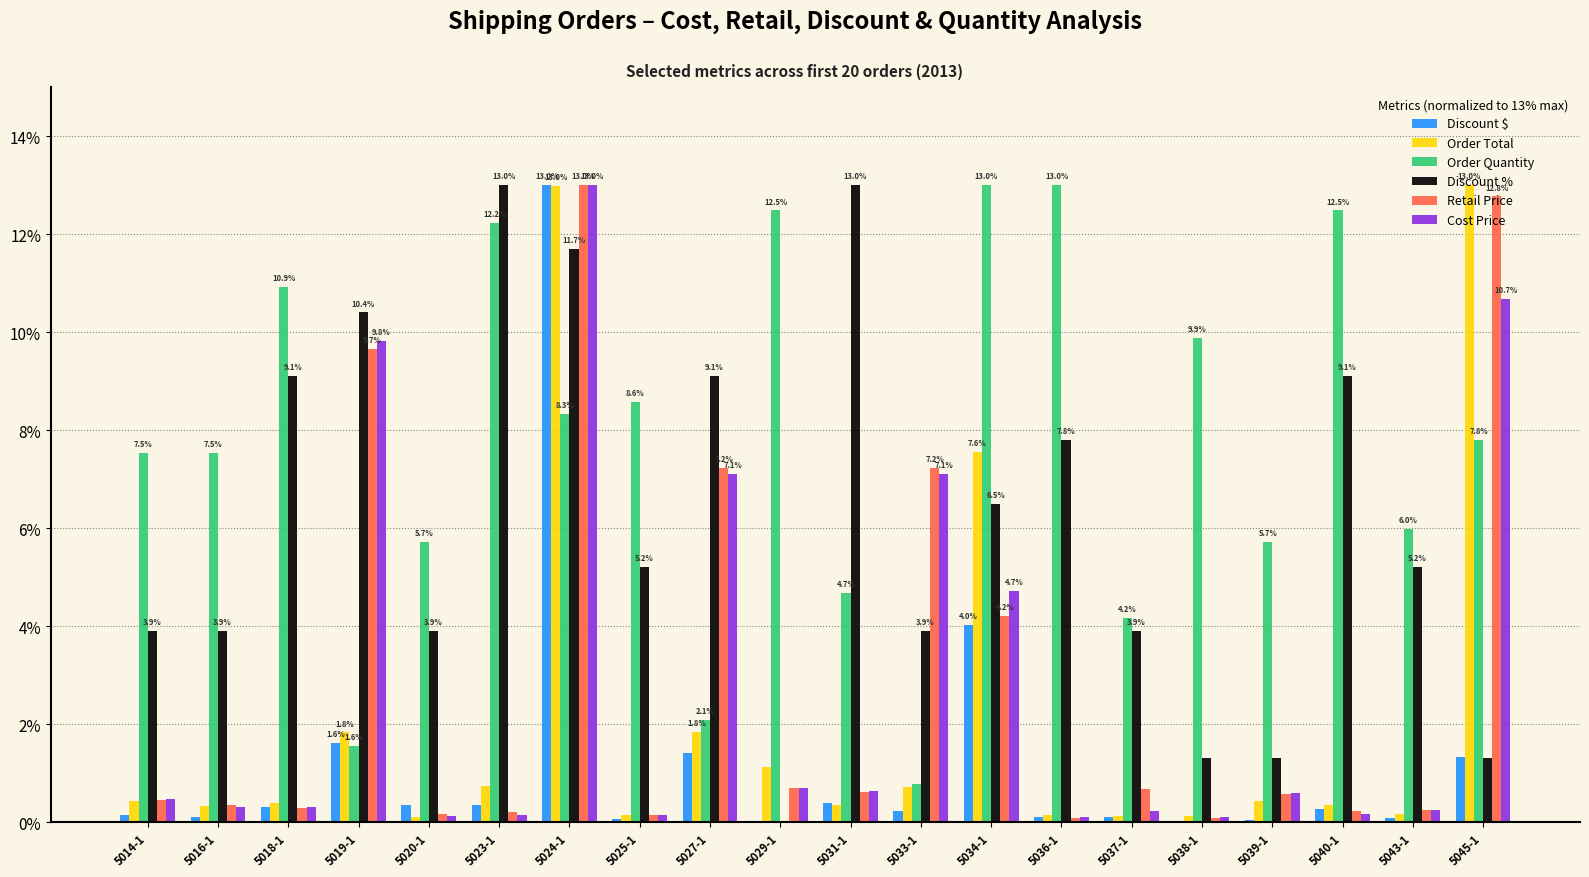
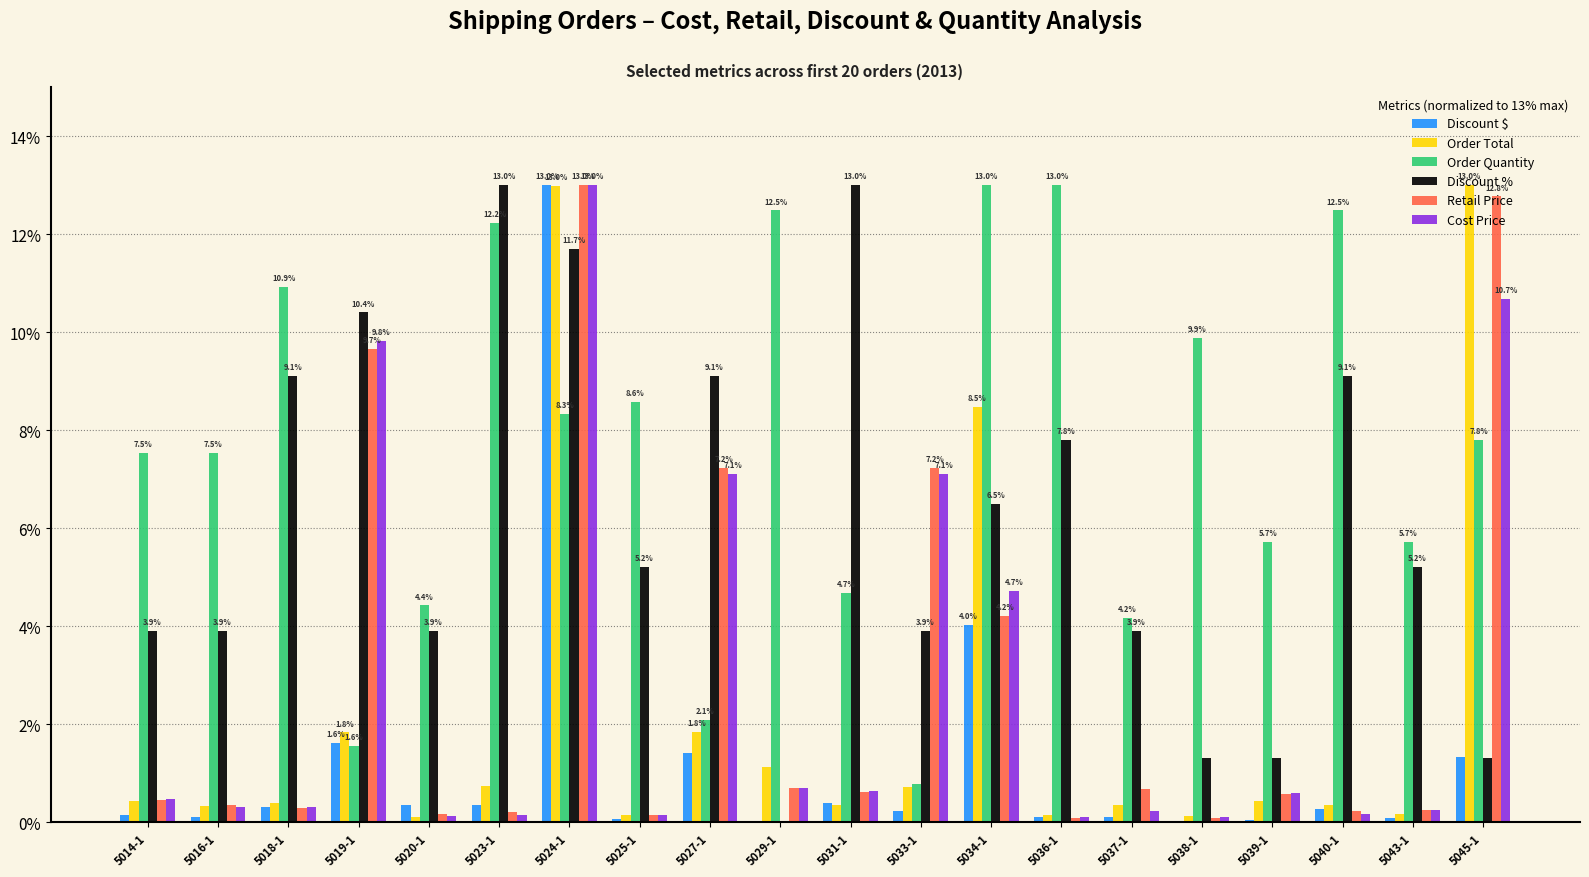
  {
    "Discount $": {
      "5019-1": "1.6%",
      "5034-1": "4.0%"
    },
    "Order Total": {
      "5019-1": "1.8%",
      "5027-1": "1.8%",
-     "5034-1": "7.6%",
-     "5037-1": "0.1%",
+     "5034-1": "8.5%",
+     "5037-1": "0.4%",
      "5045-1": "13.0%"
    },
    "Order Quantity": {
      "5014-1": "7.5%",
      "5016-1": "7.5%",
      "5018-1": "10.9%",
      "5019-1": "1.6%",
-     "5020-1": "5.7%",
+     "5020-1": "4.4%",
      "5023-1": "12.2%",
      "5024-1": "8.3%",
      "5025-1": "8.6%",
      "5027-1": "2.1%",
      "5029-1": "12.5%",
      "5031-1": "4.7%",
      "5034-1": "13.0%",
      "5036-1": "13.0%",
      "5037-1": "4.2%",
      "5038-1": "9.9%",
      "5039-1": "5.7%",
      "5040-1": "12.5%",
-     "5043-1": "6.0%",
+     "5043-1": "5.7%",
      "5045-1": "7.8%"
    },
    "Discount %": {
      "5014-1": "3.9%",
      "5016-1": "3.9%",
      "5018-1": "9.1%",
      "5019-1": "10.4%",
      "5020-1": "3.9%",
      "5023-1": "13.0%",
      "5024-1": "11.7%",
      "5025-1": "5.2%",
      "5027-1": "9.1%",
      "5031-1": "13.0%",
      "5033-1": "3.9%",
      "5034-1": "6.5%",
      "5036-1": "7.8%",
      "5037-1": "3.9%",
      "5040-1": "9.1%",
      "5043-1": "5.2%"
    },
    "Retail Price": {
      "5019-1": "9.7%",
      "5034-1": "4.2%",
      "5045-1": "12.8%"
    },
    "Cost Price": {
      "5019-1": "9.8%",
      "5034-1": "4.7%",
      "5045-1": "10.7%"
    }
  }
